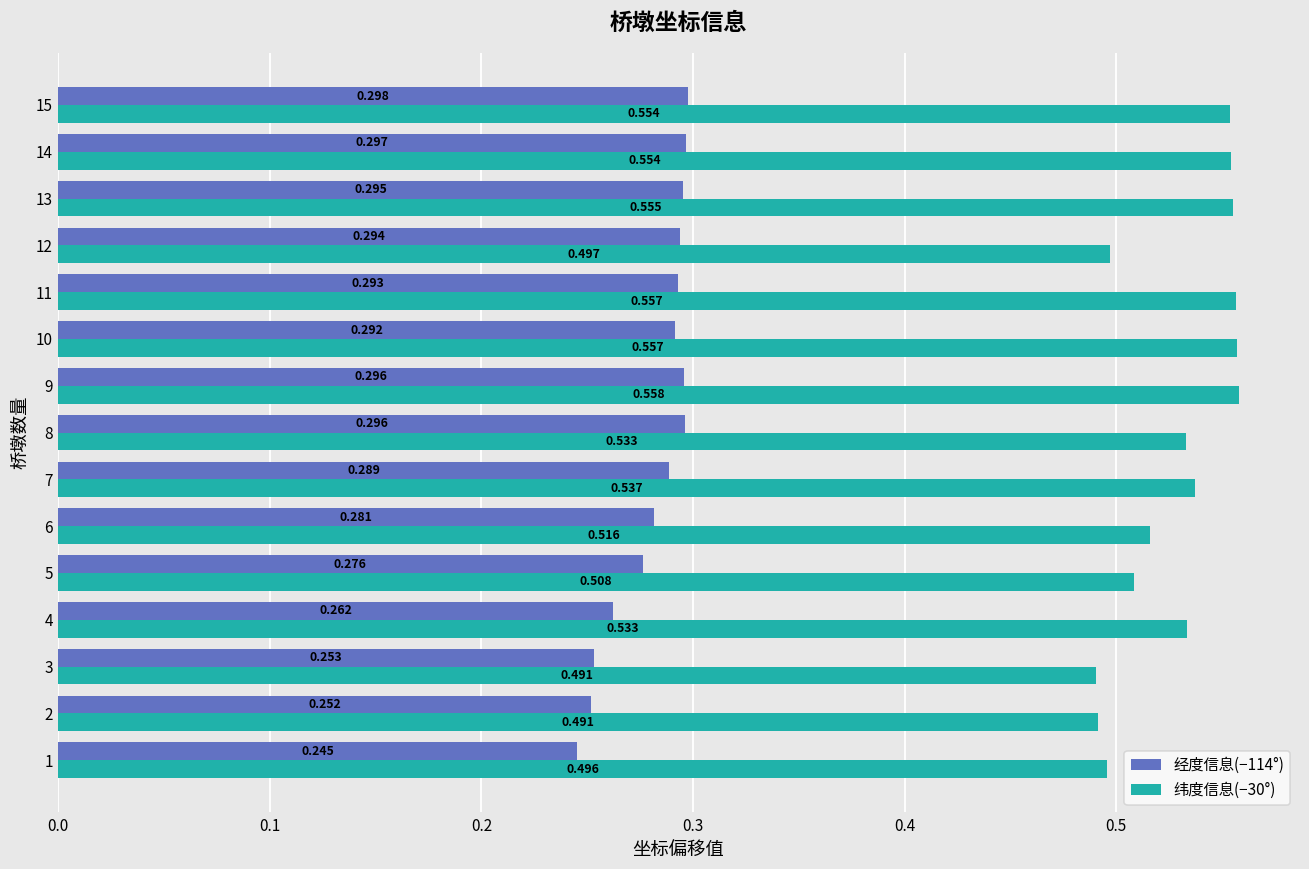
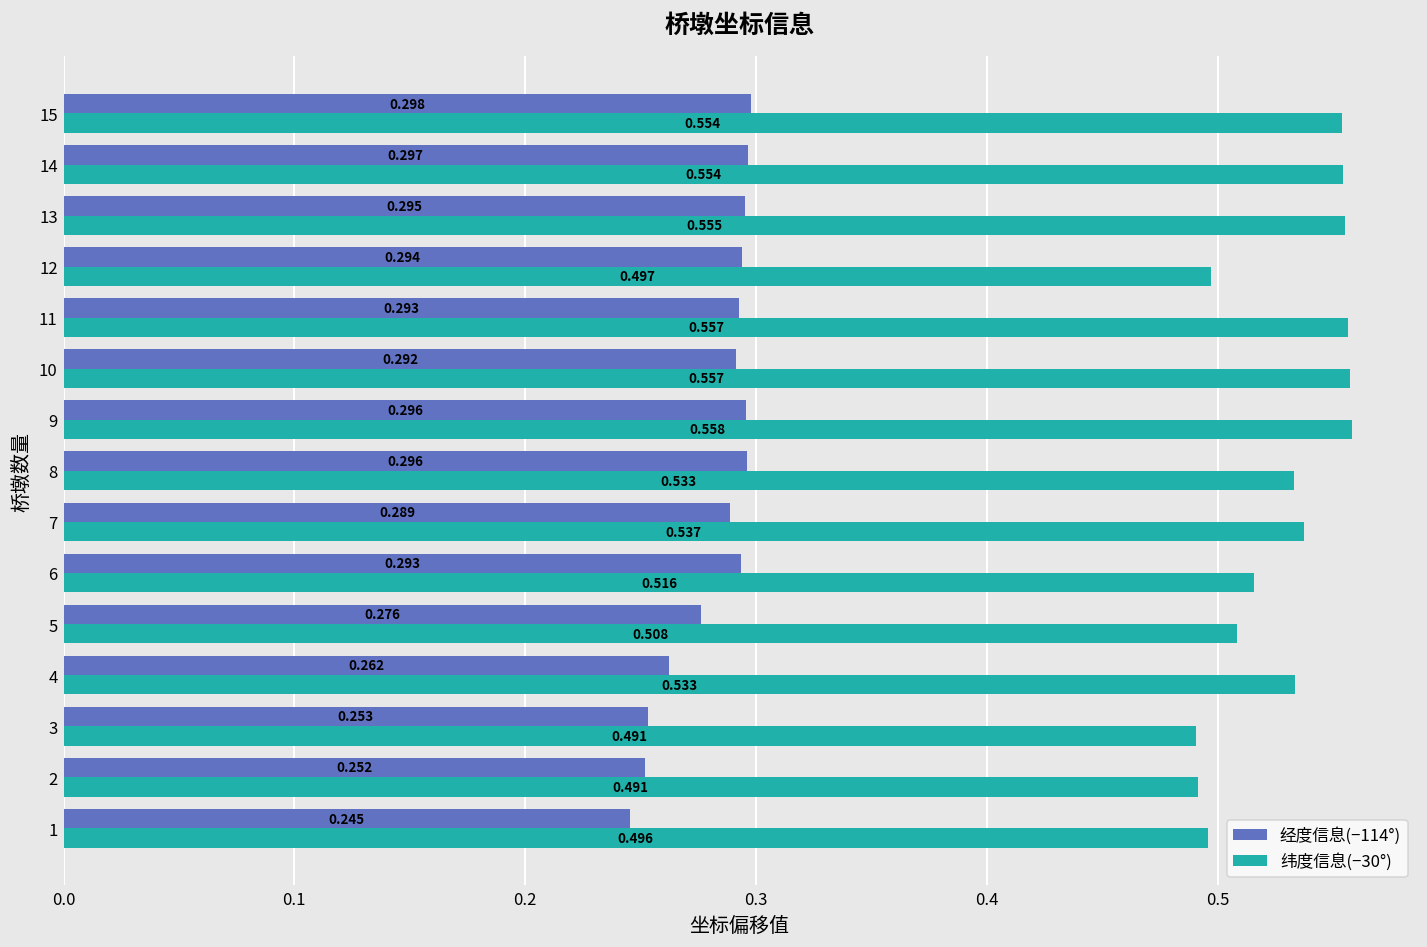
  {
    "经度信息(−114°)": {
      "15": 0.298,
      "14": 0.297,
      "13": 0.295,
      "12": 0.294,
      "11": 0.293,
      "10": 0.292,
      "9": 0.296,
      "8": 0.296,
      "7": 0.289,
-     "6": 0.281,
+     "6": 0.293,
      "5": 0.276,
      "4": 0.262,
      "3": 0.253,
      "2": 0.252,
      "1": 0.245
    },
    "纬度信息(−30°)": {
      "15": 0.554,
      "14": 0.554,
      "13": 0.555,
      "12": 0.497,
      "11": 0.557,
      "10": 0.557,
      "9": 0.558,
      "8": 0.533,
      "7": 0.537,
      "6": 0.516,
      "5": 0.508,
      "4": 0.533,
      "3": 0.491,
      "2": 0.491,
      "1": 0.496
    }
  }
